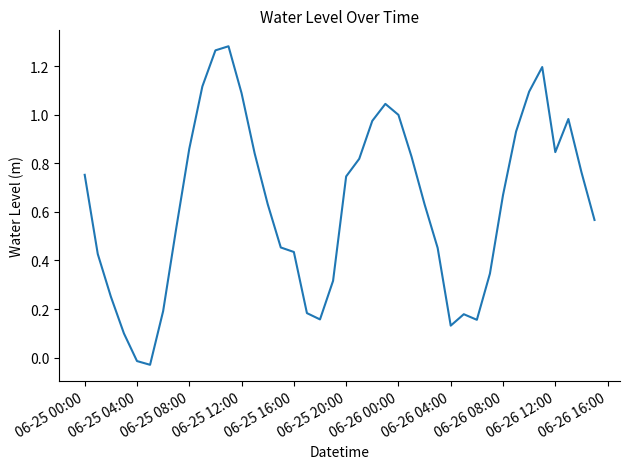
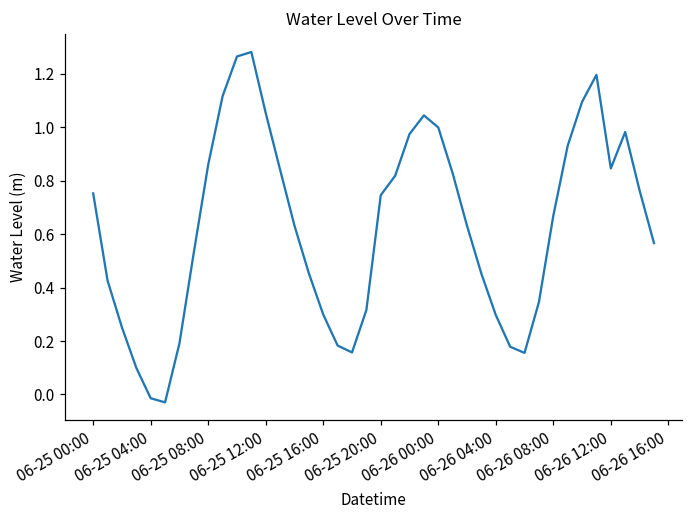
  {
    "06-25 00:00": 0.75,
    "06-25 04:00": -0.01,
    "06-25 08:00": 0.86,
-   "06-25 12:00": 1.09,
-   "06-25 16:00": 0.43,
+   "06-25 12:00": 1.05,
+   "06-25 16:00": 0.30,
    "06-25 20:00": 0.75,
    "06-26 00:00": 1.00,
-   "06-26 04:00": 0.13,
+   "06-26 04:00": 0.30,
    "06-26 08:00": 0.67,
    "06-26 12:00": 0.85
  }
